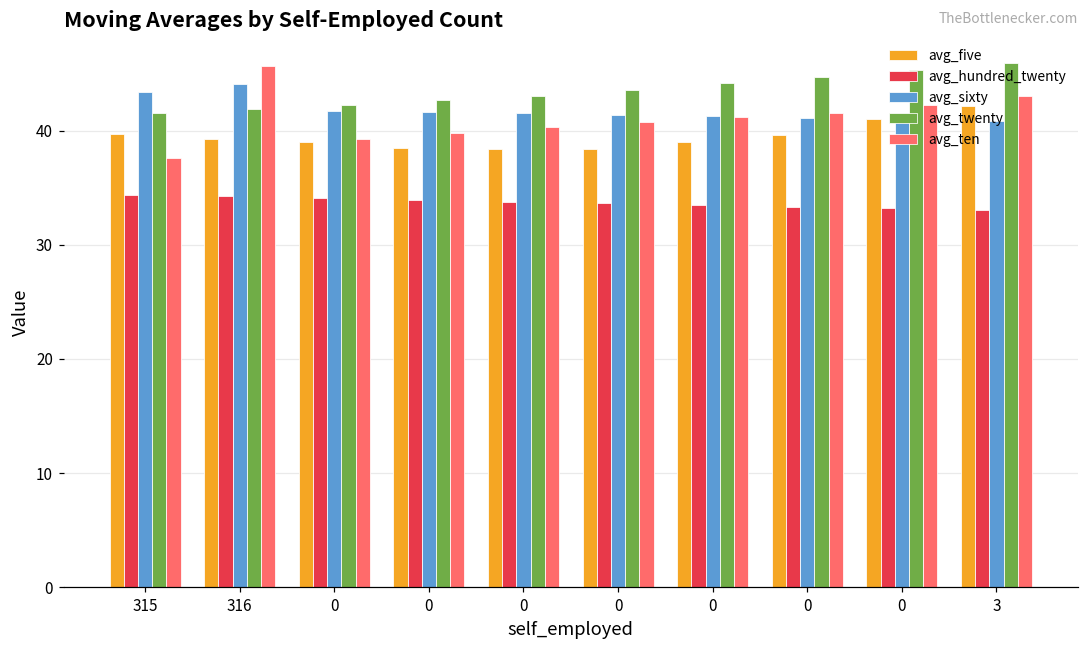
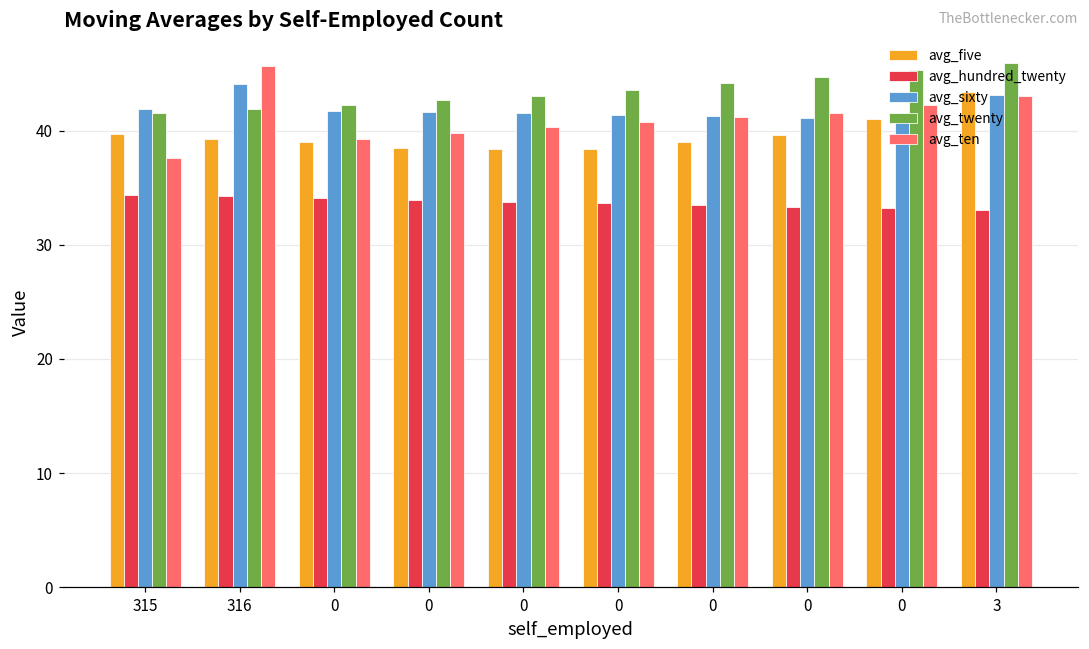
  {
    "avg_five": {
      "315": 39.7,
      "316": 39.3,
-     "3": 42.2
+     "3": 43.4
    },
    "avg_hundred_twenty": {
      "315": 34.4,
      "316": 34.2,
      "3": 33.1
    },
    "avg_sixty": {
-     "315": 43.4,
+     "315": 41.9,
      "316": 44.1,
-     "3": 40.9
+     "3": 43.2
    },
    "avg_twenty": {
      "315": 41.5,
      "316": 41.9,
      "3": 46.0
    },
    "avg_ten": {
      "315": 37.6,
      "316": 45.7,
      "3": 43.1
    }
  }
